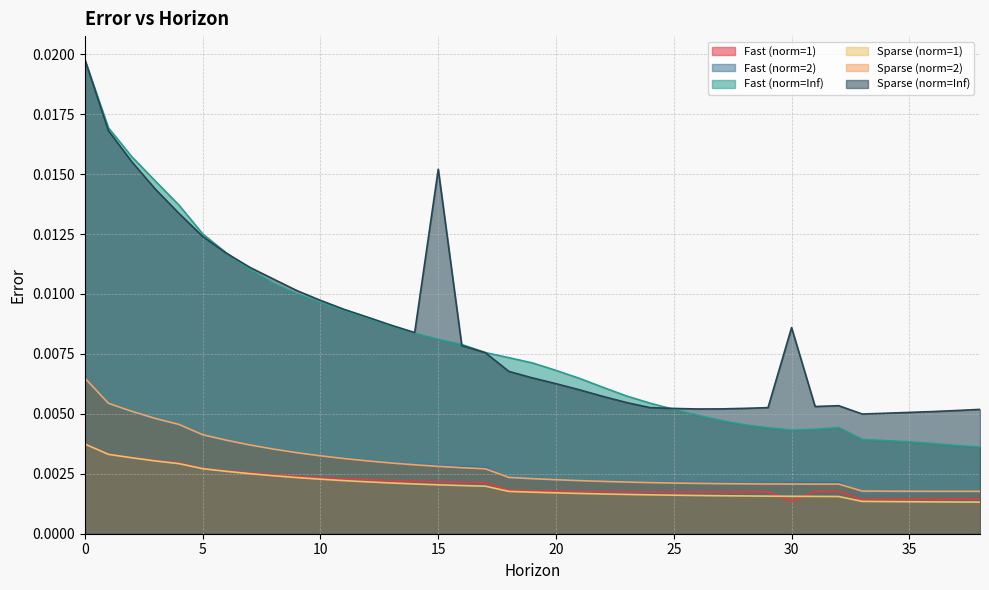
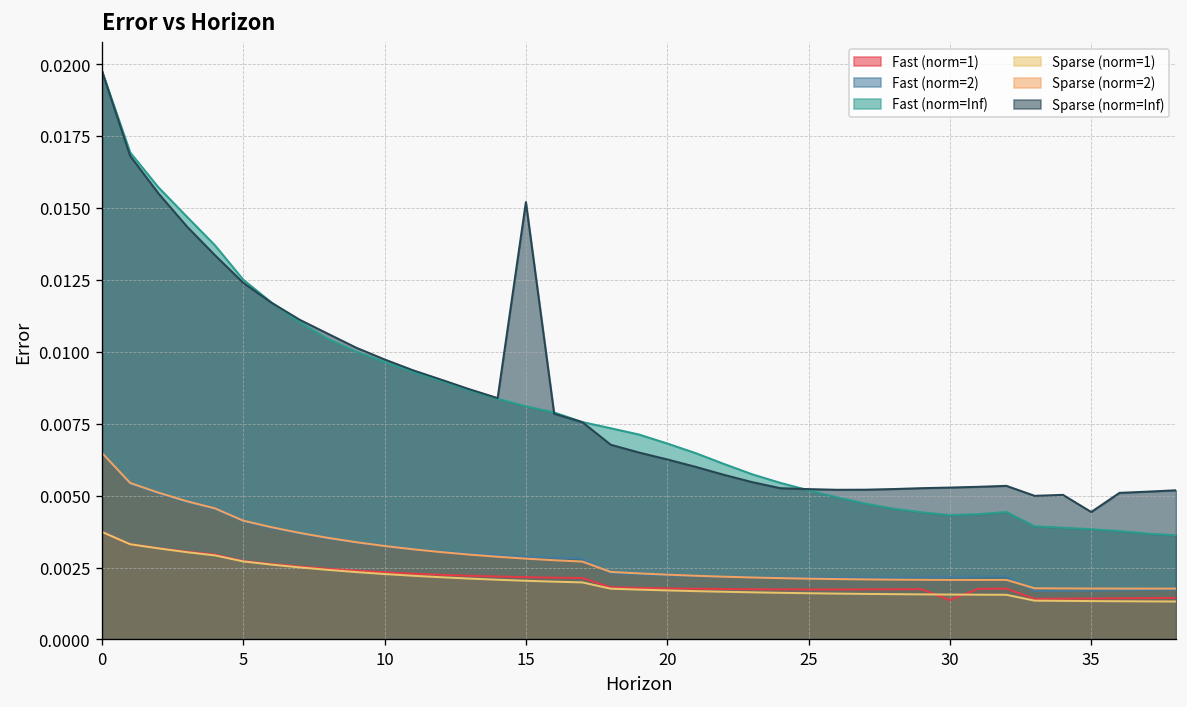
  {
    "Fast (norm=1)": {
      "15": 0.0022,
      "25": 0.0017,
      "30": 0.0014
    },
    "Sparse (norm=Inf)": {
      "5": 0.0124,
      "15": 0.0152,
      "20": 0.0063,
-     "30": 0.0086,
-     "35": 0.0051
+     "30": 0.0053,
+     "35": 0.0044
    }
  }
